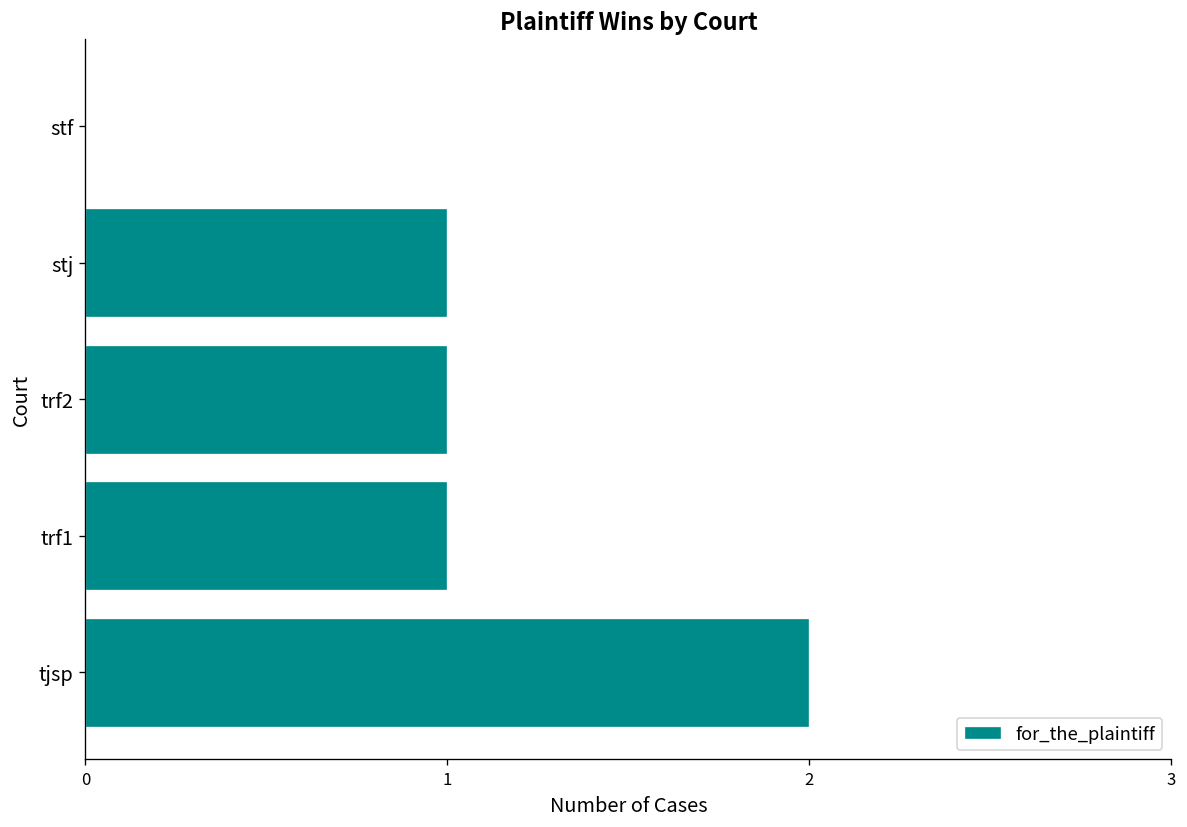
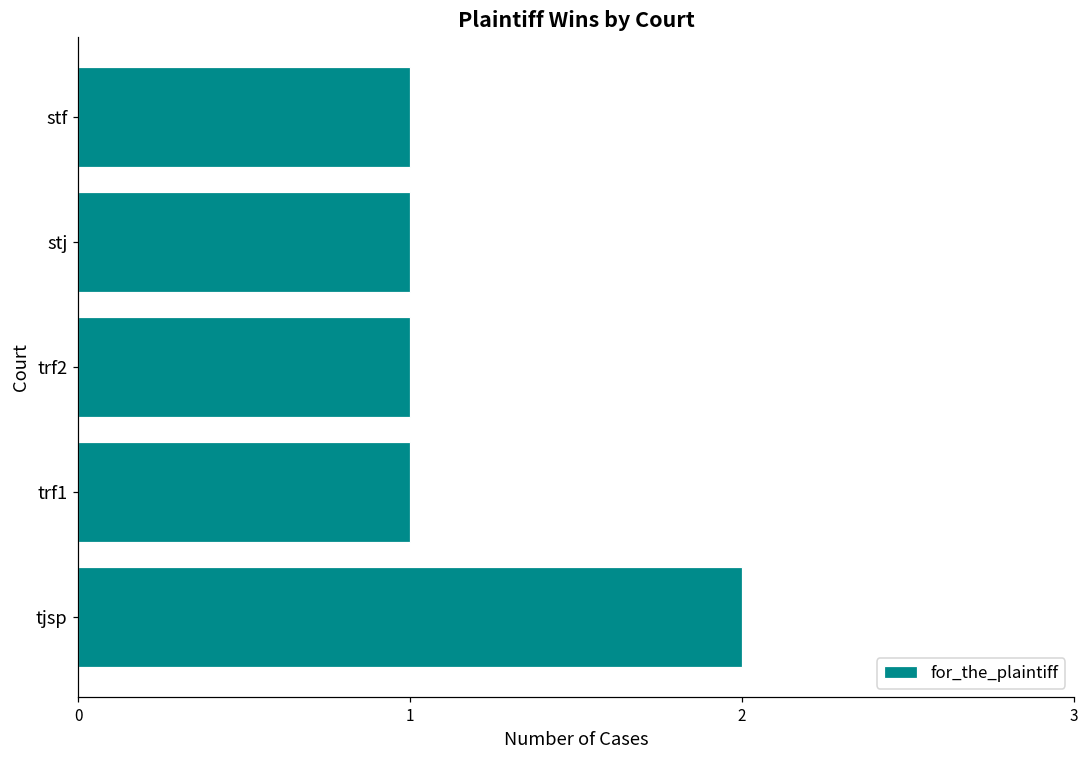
  {
-   "stf": 0,
+   "stf": 1,
    "stj": 1,
    "trf2": 1,
    "trf1": 1,
    "tjsp": 2
  }
